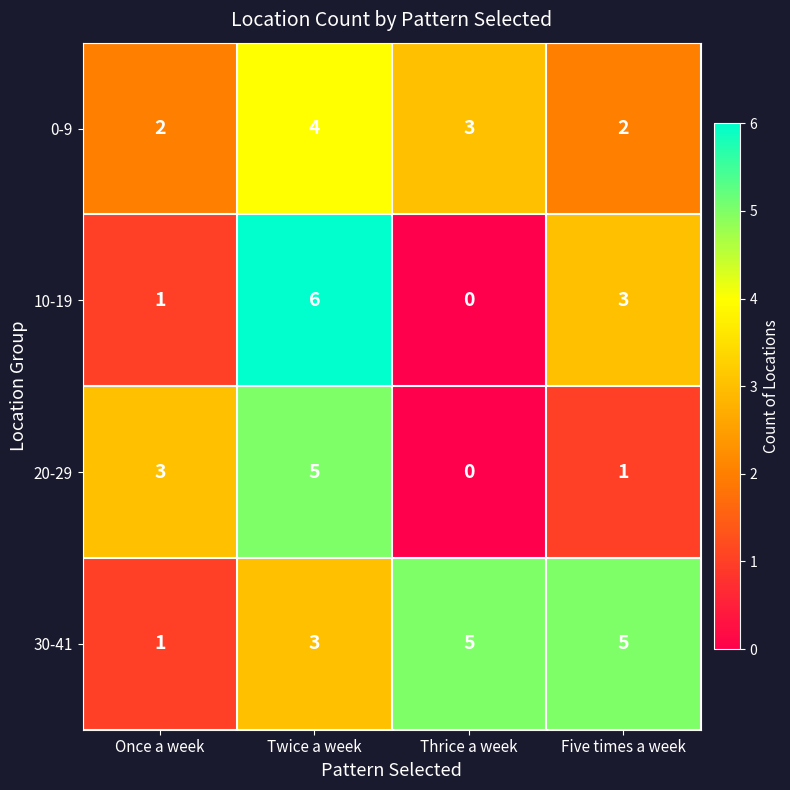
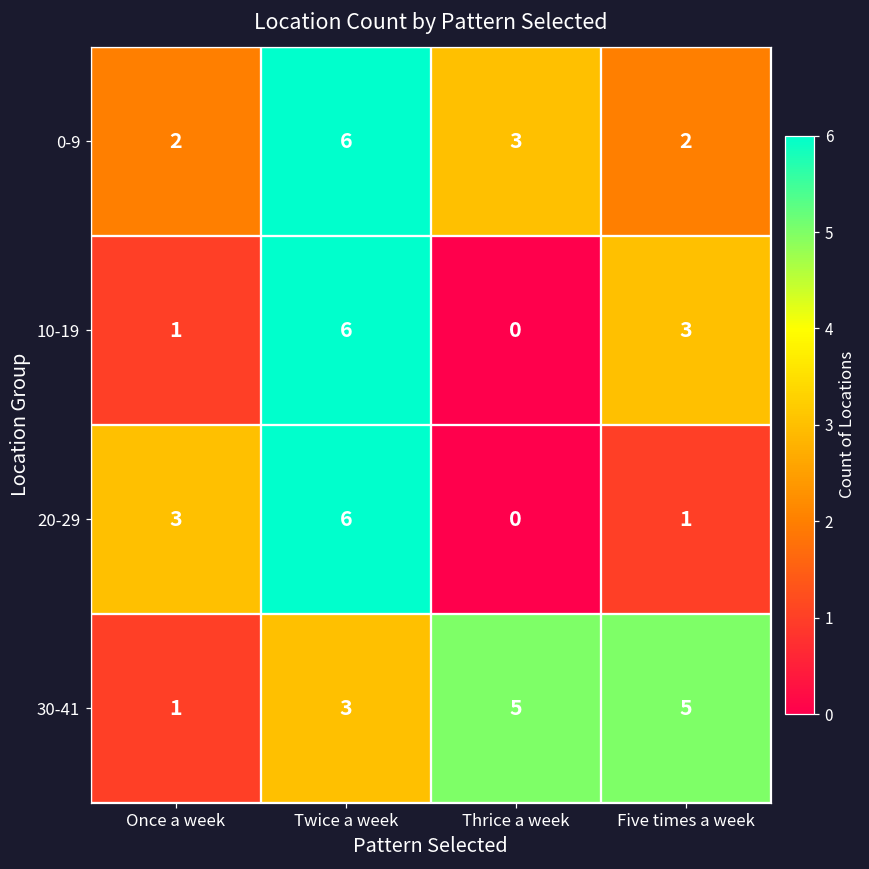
  {
    "0-9": {
      "Once a week": 2,
-     "Twice a week": 4,
+     "Twice a week": 6,
      "Thrice a week": 3,
      "Five times a week": 2
    },
    "10-19": {
      "Once a week": 1,
      "Twice a week": 6,
      "Thrice a week": 0,
      "Five times a week": 3
    },
    "20-29": {
      "Once a week": 3,
-     "Twice a week": 5,
+     "Twice a week": 6,
      "Thrice a week": 0,
      "Five times a week": 1
    },
    "30-41": {
      "Once a week": 1,
      "Twice a week": 3,
      "Thrice a week": 5,
      "Five times a week": 5
    }
  }
